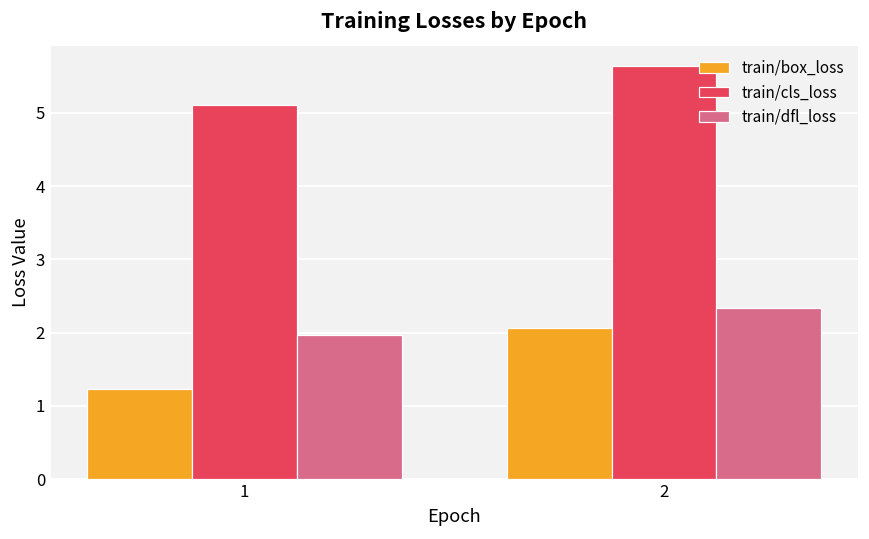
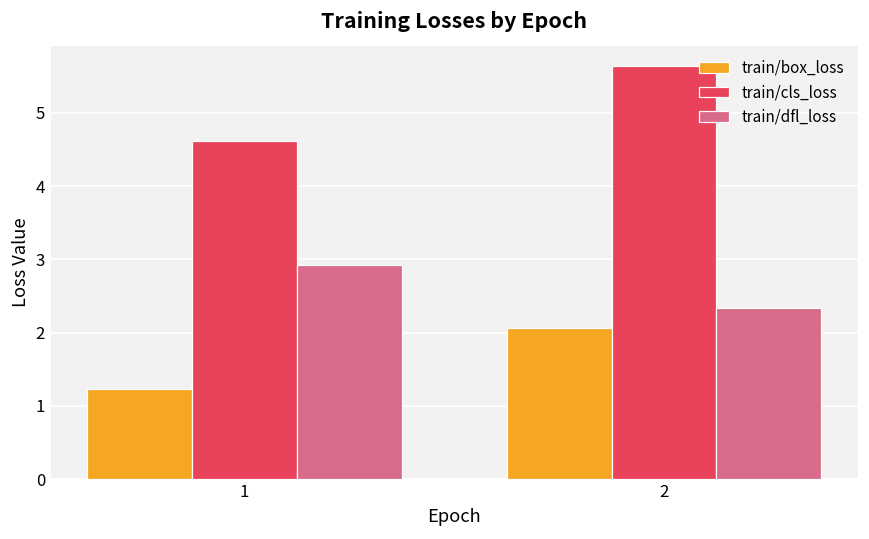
  {
    "train/box_loss": {
      "1": 1.2,
      "2": 2.1
    },
    "train/cls_loss": {
-     "1": 5.1,
+     "1": 4.6,
      "2": 5.6
    },
    "train/dfl_loss": {
-     "1": 2.0,
+     "1": 2.9,
      "2": 2.3
    }
  }
